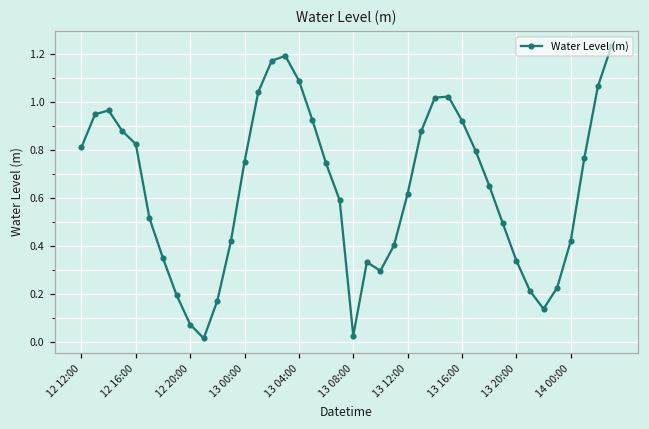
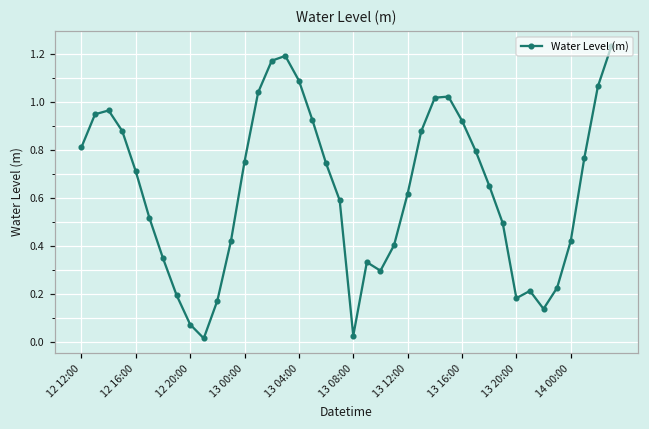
  {
    "12 12:00": 0.81,
-   "12 16:00": 0.82,
+   "12 16:00": 0.71,
    "12 20:00": 0.07,
    "13 00:00": 0.75,
    "13 04:00": 1.09,
    "13 08:00": 0.02,
    "13 12:00": 0.62,
    "13 16:00": 0.92,
-   "13 20:00": 0.34,
+   "13 20:00": 0.18,
    "14 00:00": 0.42
  }
